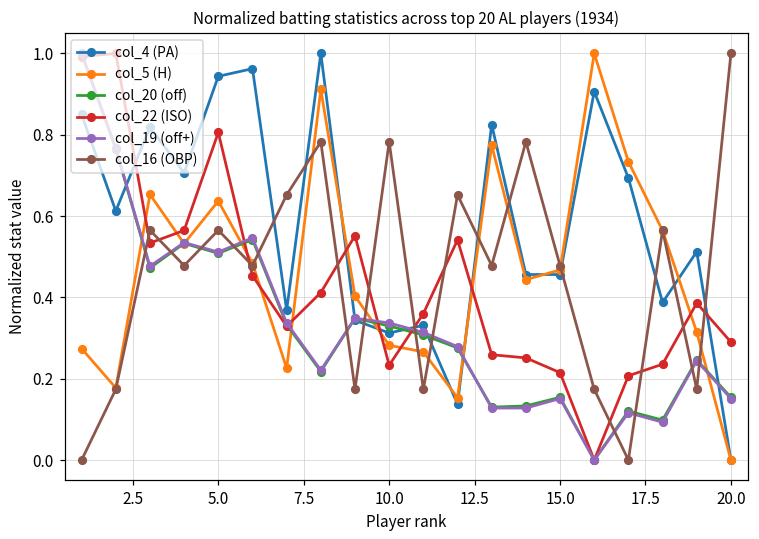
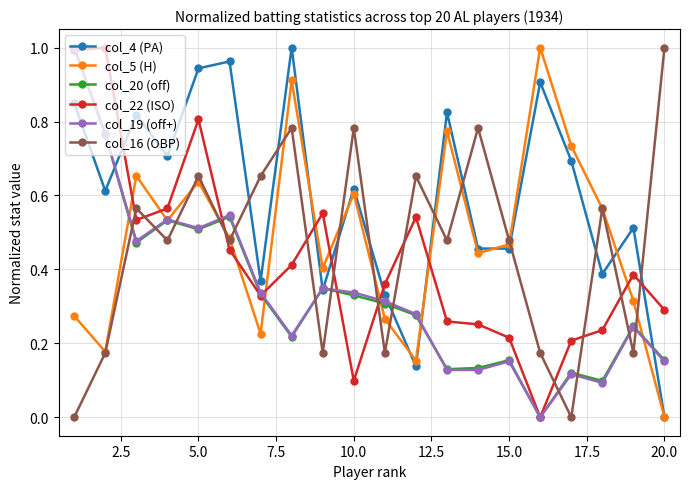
  {
    "col_4 (PA)": {
      "5.0": 0.94,
-     "10.0": 0.31,
+     "10.0": 0.62,
      "15.0": 0.46
    },
    "col_5 (H)": {
      "5.0": 0.64,
-     "10.0": 0.28,
+     "10.0": 0.60,
      "15.0": 0.47
    },
    "col_20 (off)": {
      "10.0": 0.33
    },
    "col_22 (ISO)": {
      "5.0": 0.81,
-     "10.0": 0.23,
+     "10.0": 0.10,
      "15.0": 0.22,
      "20.0": 0.29
    },
    "col_19 (off+)": {
      "10.0": 0.34
    },
    "col_16 (OBP)": {
-     "5.0": 0.57,
+     "5.0": 0.65,
      "10.0": 0.78,
      "15.0": 0.48,
      "20.0": 1.00
    }
  }
